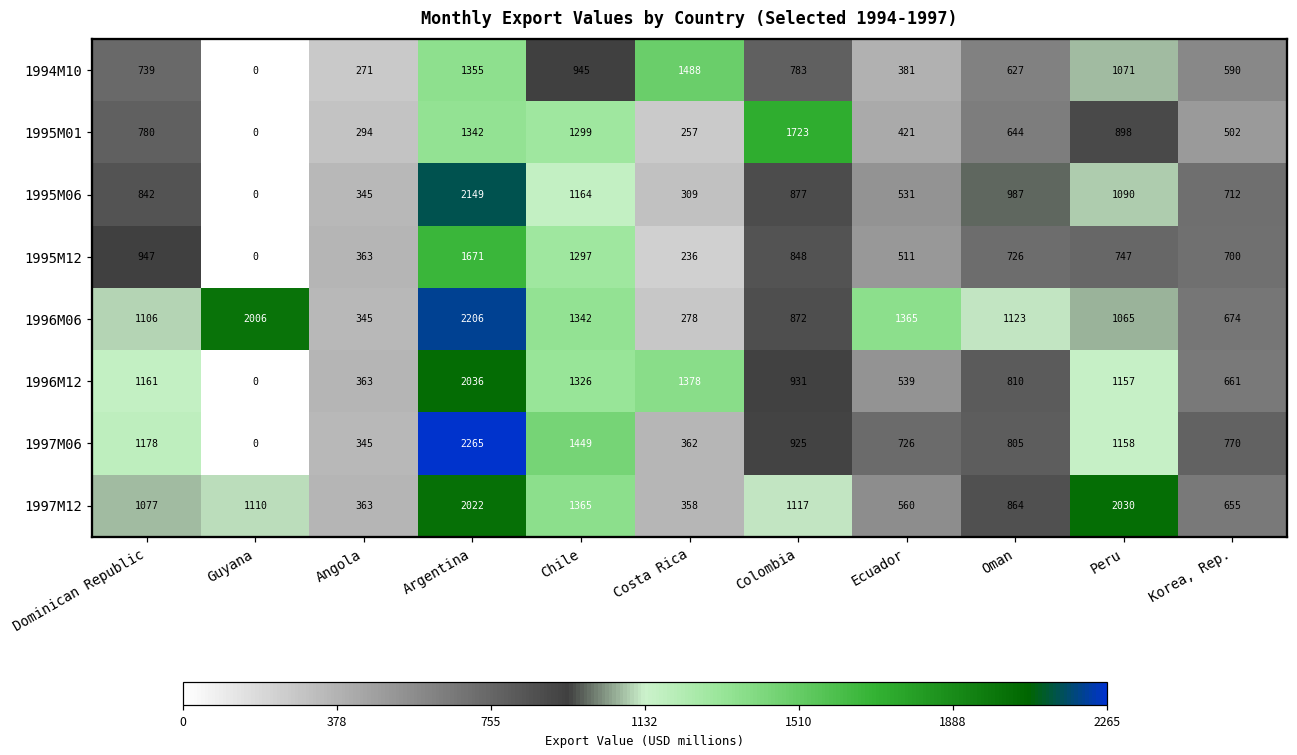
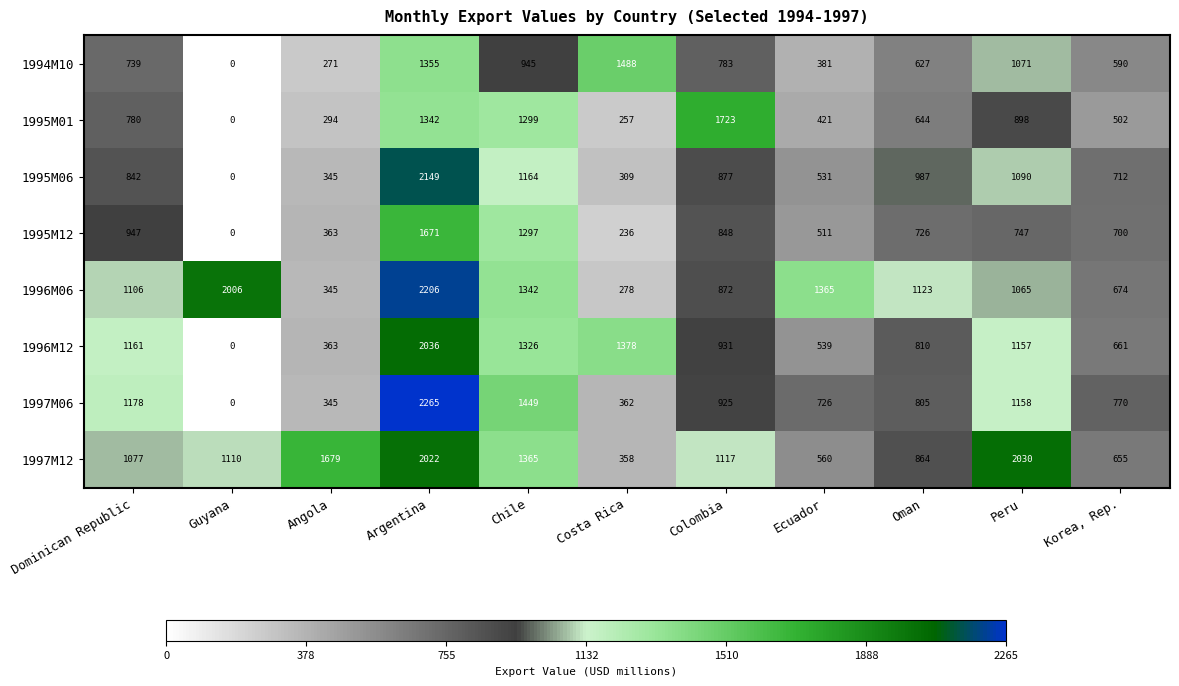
  {
    "1994M10": {
      "Dominican Republic": 739,
      "Guyana": 0,
      "Angola": 271,
      "Argentina": 1355,
      "Chile": 945,
      "Costa Rica": 1488,
      "Colombia": 783,
      "Ecuador": 381,
      "Oman": 627,
      "Peru": 1071,
      "Korea, Rep.": 590
    },
    "1995M01": {
      "Dominican Republic": 780,
      "Guyana": 0,
      "Angola": 294,
      "Argentina": 1342,
      "Chile": 1299,
      "Costa Rica": 257,
      "Colombia": 1723,
      "Ecuador": 421,
      "Oman": 644,
      "Peru": 898,
      "Korea, Rep.": 502
    },
    "1995M06": {
      "Dominican Republic": 842,
      "Guyana": 0,
      "Angola": 345,
      "Argentina": 2149,
      "Chile": 1164,
      "Costa Rica": 309,
      "Colombia": 877,
      "Ecuador": 531,
      "Oman": 987,
      "Peru": 1090,
      "Korea, Rep.": 712
    },
    "1995M12": {
      "Dominican Republic": 947,
      "Guyana": 0,
      "Angola": 363,
      "Argentina": 1671,
      "Chile": 1297,
      "Costa Rica": 236,
      "Colombia": 848,
      "Ecuador": 511,
      "Oman": 726,
      "Peru": 747,
      "Korea, Rep.": 700
    },
    "1996M06": {
      "Dominican Republic": 1106,
      "Guyana": 2006,
      "Angola": 345,
      "Argentina": 2206,
      "Chile": 1342,
      "Costa Rica": 278,
      "Colombia": 872,
      "Ecuador": 1365,
      "Oman": 1123,
      "Peru": 1065,
      "Korea, Rep.": 674
    },
    "1996M12": {
      "Dominican Republic": 1161,
      "Guyana": 0,
      "Angola": 363,
      "Argentina": 2036,
      "Chile": 1326,
      "Costa Rica": 1378,
      "Colombia": 931,
      "Ecuador": 539,
      "Oman": 810,
      "Peru": 1157,
      "Korea, Rep.": 661
    },
    "1997M06": {
      "Dominican Republic": 1178,
      "Guyana": 0,
      "Angola": 345,
      "Argentina": 2265,
      "Chile": 1449,
      "Costa Rica": 362,
      "Colombia": 925,
      "Ecuador": 726,
      "Oman": 805,
      "Peru": 1158,
      "Korea, Rep.": 770
    },
    "1997M12": {
      "Dominican Republic": 1077,
      "Guyana": 1110,
-     "Angola": 363,
+     "Angola": 1679,
      "Argentina": 2022,
      "Chile": 1365,
      "Costa Rica": 358,
      "Colombia": 1117,
      "Ecuador": 560,
      "Oman": 864,
      "Peru": 2030,
      "Korea, Rep.": 655
    }
  }
